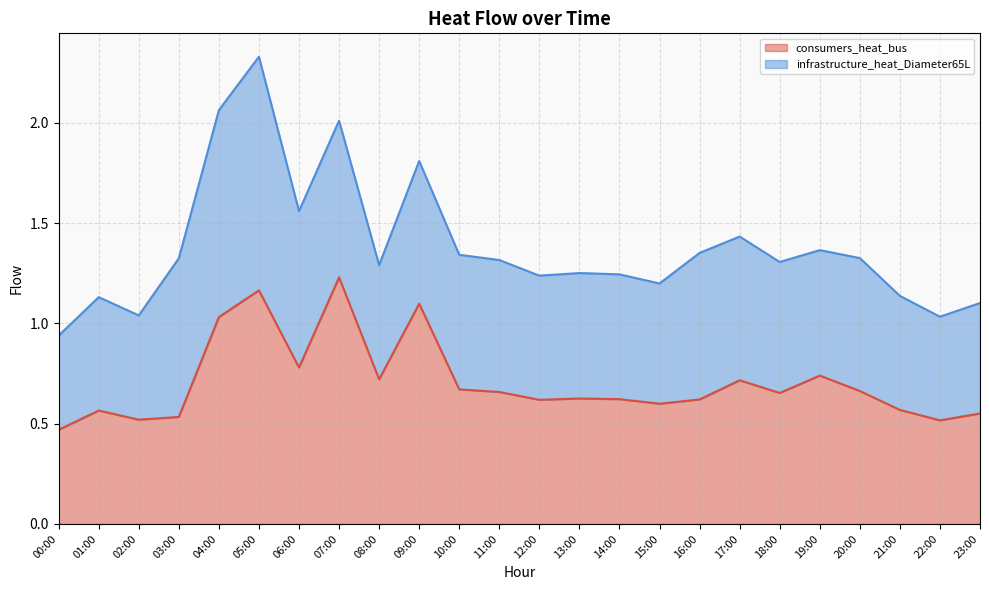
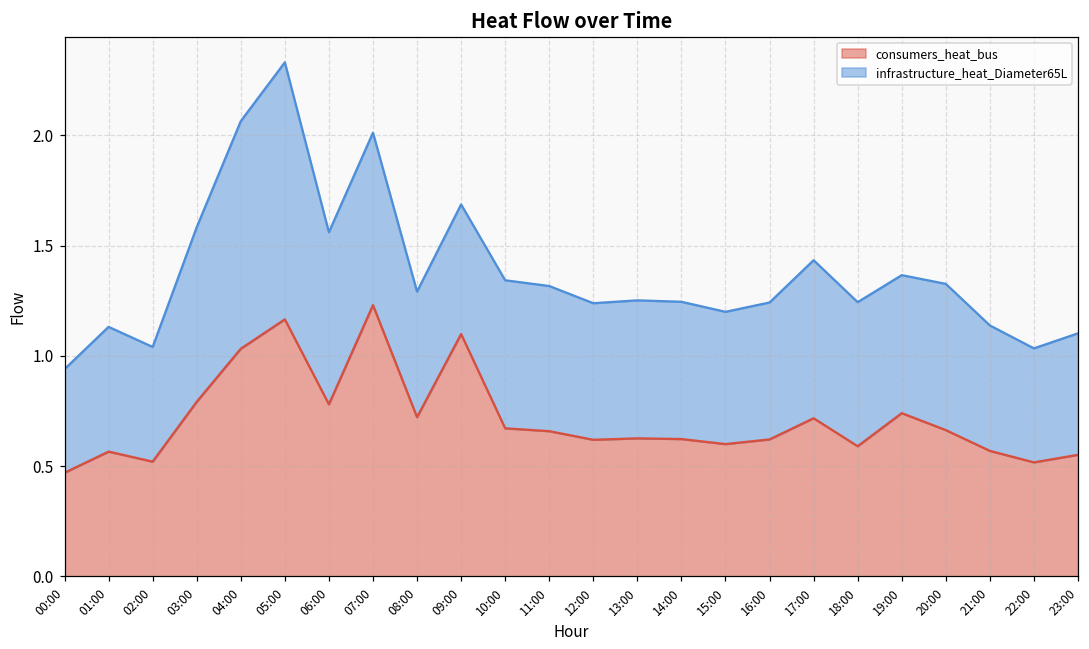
  {
    "consumers_heat_bus": {
      "00:00": 0.47,
      "01:00": 0.57,
      "02:00": 0.52,
-     "03:00": 0.53,
+     "03:00": 0.79,
      "04:00": 1.03,
      "05:00": 1.17,
      "06:00": 0.78,
      "07:00": 1.23,
      "08:00": 0.72,
      "09:00": 1.10,
      "10:00": 0.67,
      "11:00": 0.66,
      "12:00": 0.62,
      "13:00": 0.63,
      "14:00": 0.62,
      "15:00": 0.60,
      "16:00": 0.62,
      "17:00": 0.72,
-     "18:00": 0.65,
+     "18:00": 0.59,
      "19:00": 0.74,
      "20:00": 0.66,
      "21:00": 0.57,
      "22:00": 0.52,
      "23:00": 0.55
    },
    "infrastructure_heat_Diameter65L": {
      "00:00": 0.47,
      "01:00": 0.57,
      "02:00": 0.52,
      "03:00": 0.79,
      "04:00": 1.03,
      "05:00": 1.17,
      "06:00": 0.78,
      "07:00": 0.78,
      "08:00": 0.57,
-     "09:00": 0.71,
+     "09:00": 0.59,
      "10:00": 0.67,
      "11:00": 0.66,
      "12:00": 0.62,
      "13:00": 0.63,
      "14:00": 0.62,
      "15:00": 0.60,
-     "16:00": 0.73,
+     "16:00": 0.62,
      "17:00": 0.72,
      "18:00": 0.65,
      "19:00": 0.63,
      "20:00": 0.66,
      "21:00": 0.57,
      "22:00": 0.52,
      "23:00": 0.55
    }
  }
